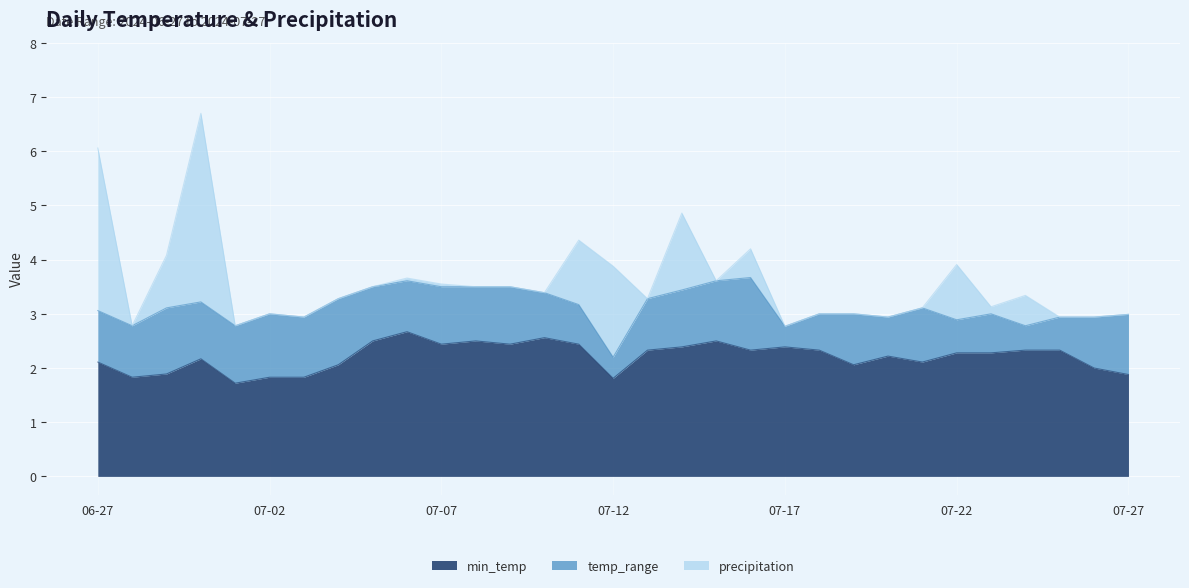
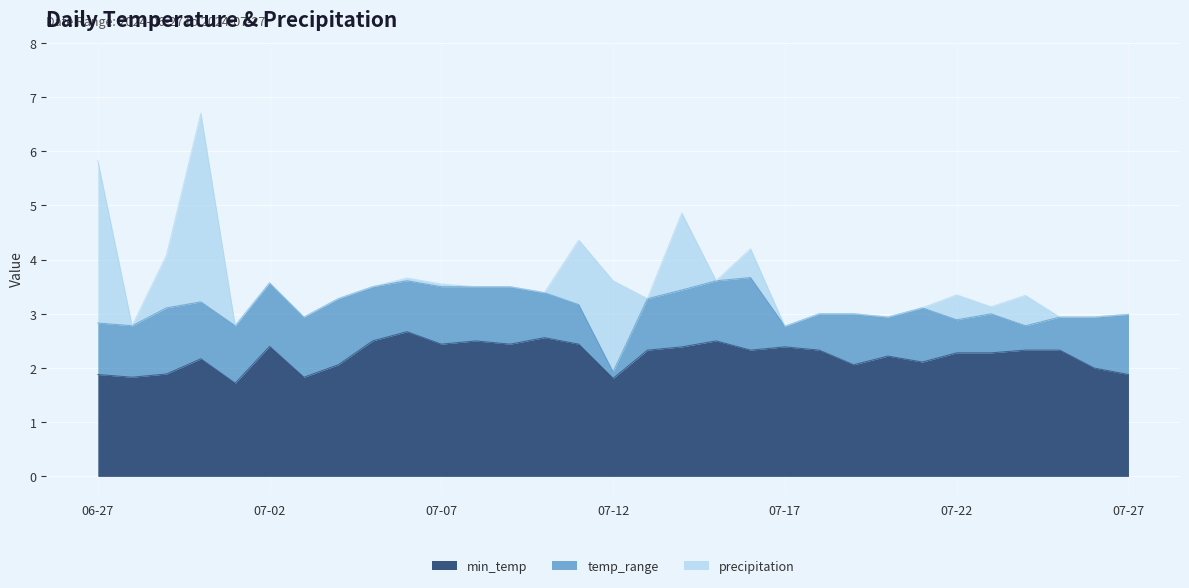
  {
    "min_temp": {
-     "06-27": 2.1,
-     "07-02": 1.8,
+     "06-27": 1.9,
+     "07-02": 2.4,
      "07-07": 2.4,
      "07-12": 1.8,
      "07-17": 2.4,
      "07-22": 2.3,
      "07-27": 1.9
    },
    "temp_range": {
      "06-27": 1.0,
      "07-07": 1.1,
-     "07-12": 0.4,
+     "07-12": 0.1,
      "07-22": 0.6
    },
    "precipitation": {
      "06-27": 3.0,
      "07-07": 0.0,
      "07-12": 1.7,
-     "07-22": 1.0
+     "07-22": 0.5
    }
  }
